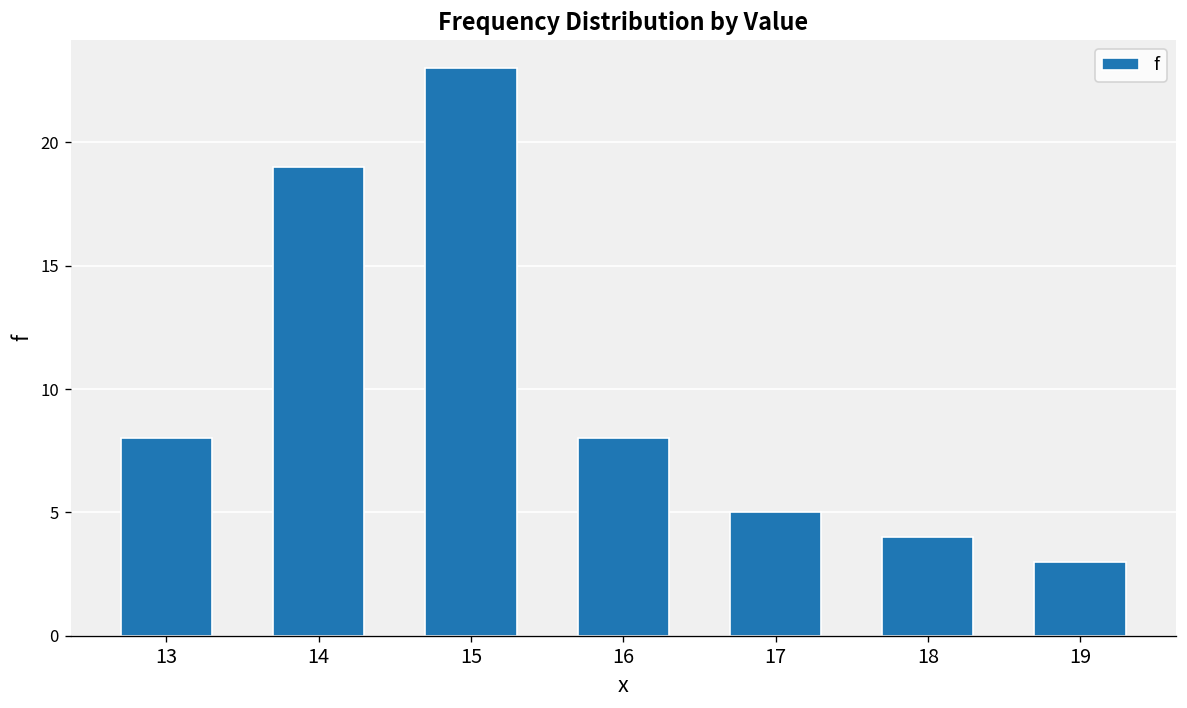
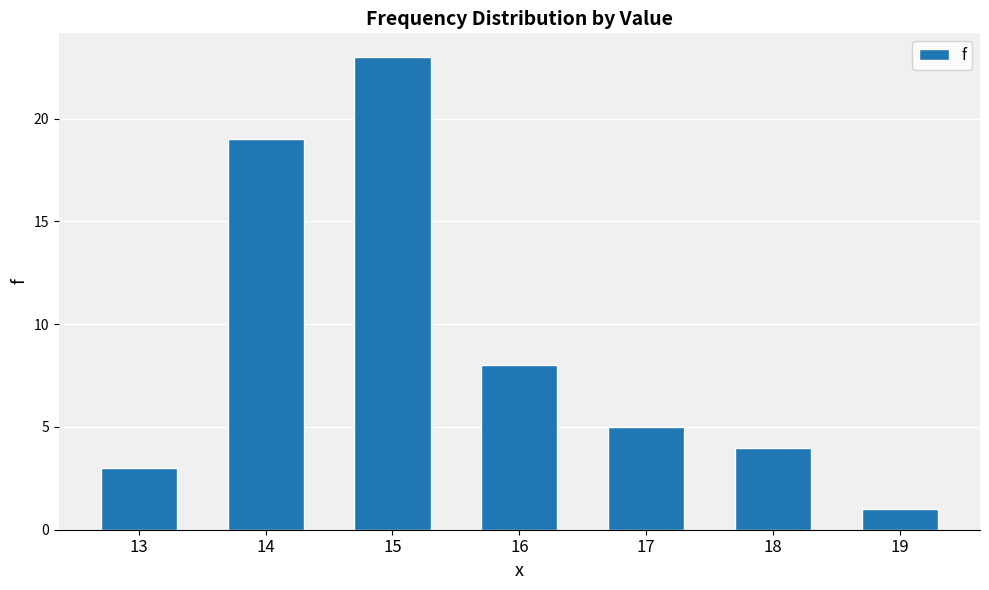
  {
-   "13": 8,
+   "13": 3,
    "14": 19,
    "15": 23,
    "16": 8,
    "17": 5,
    "18": 4,
-   "19": 3
+   "19": 1
  }
